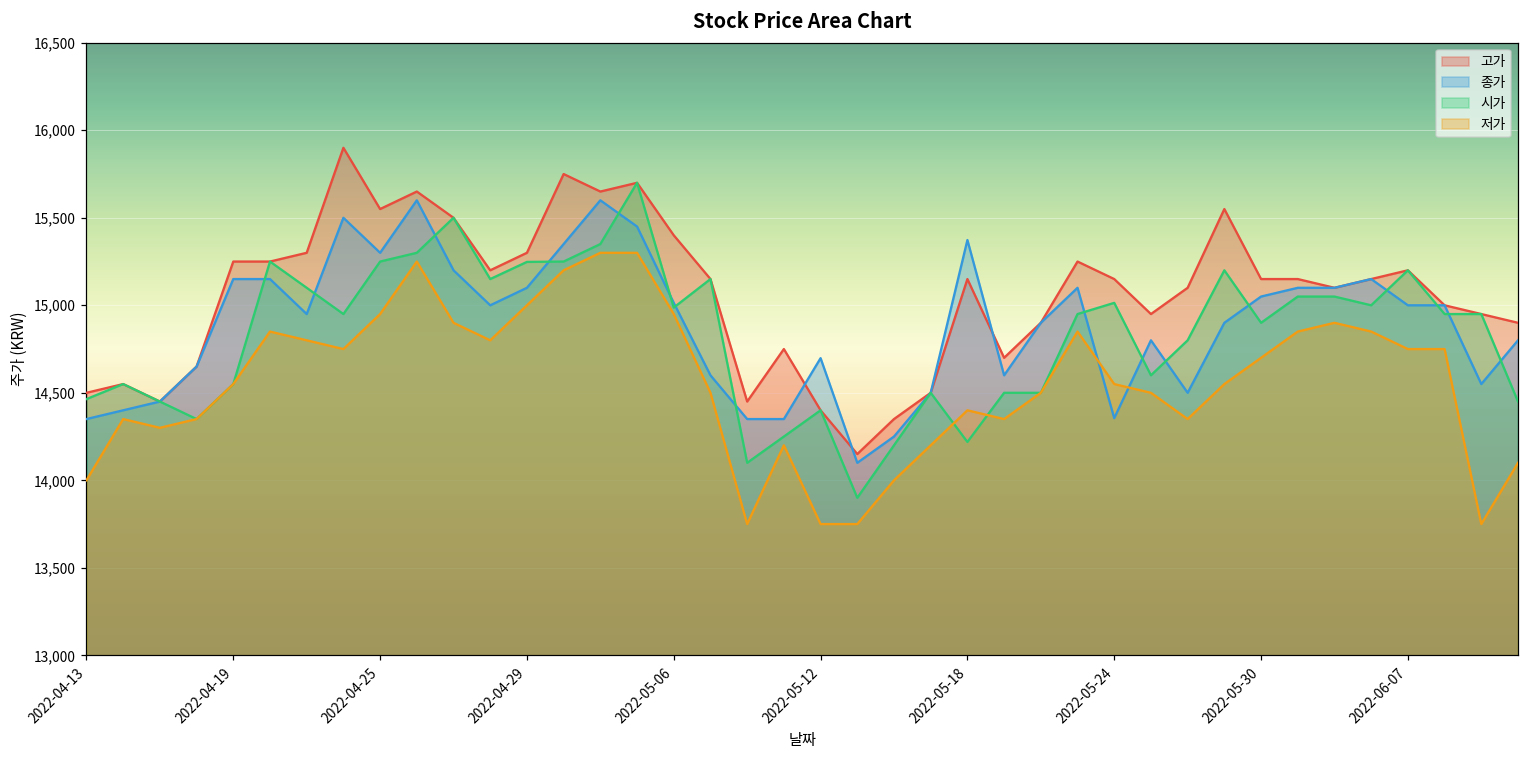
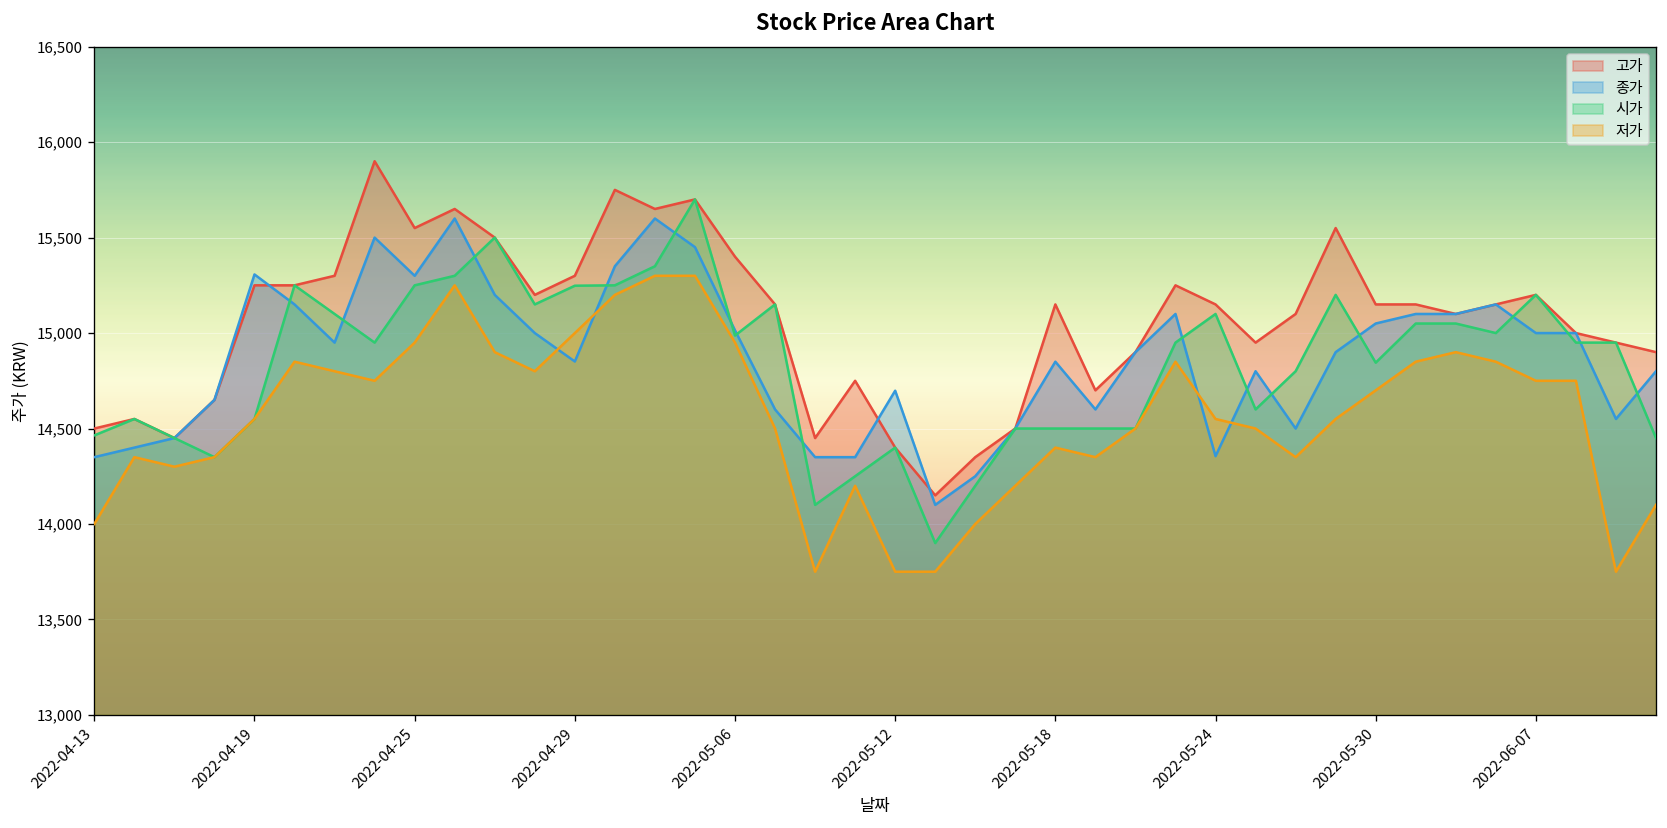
  {
    "종가": {
      "2022-04-13": "14,350",
-     "2022-04-19": "15,150",
+     "2022-04-19": "15,310",
      "2022-04-25": "15,300",
-     "2022-04-29": "15,100",
+     "2022-04-29": "14,850",
      "2022-05-06": "15,010",
      "2022-05-12": "14,700",
-     "2022-05-18": "15,370",
+     "2022-05-18": "14,850",
      "2022-05-24": "14,360",
      "2022-05-30": "15,050",
      "2022-06-07": "15,000"
    },
    "시가": {
      "2022-04-13": "14,460",
      "2022-04-25": "15,250",
      "2022-04-29": "15,250",
      "2022-05-06": "14,990",
-     "2022-05-18": "14,220",
-     "2022-05-24": "15,010",
-     "2022-05-30": "14,900"
+     "2022-05-18": "14,500",
+     "2022-05-24": "15,100",
+     "2022-05-30": "14,850"
    }
  }
